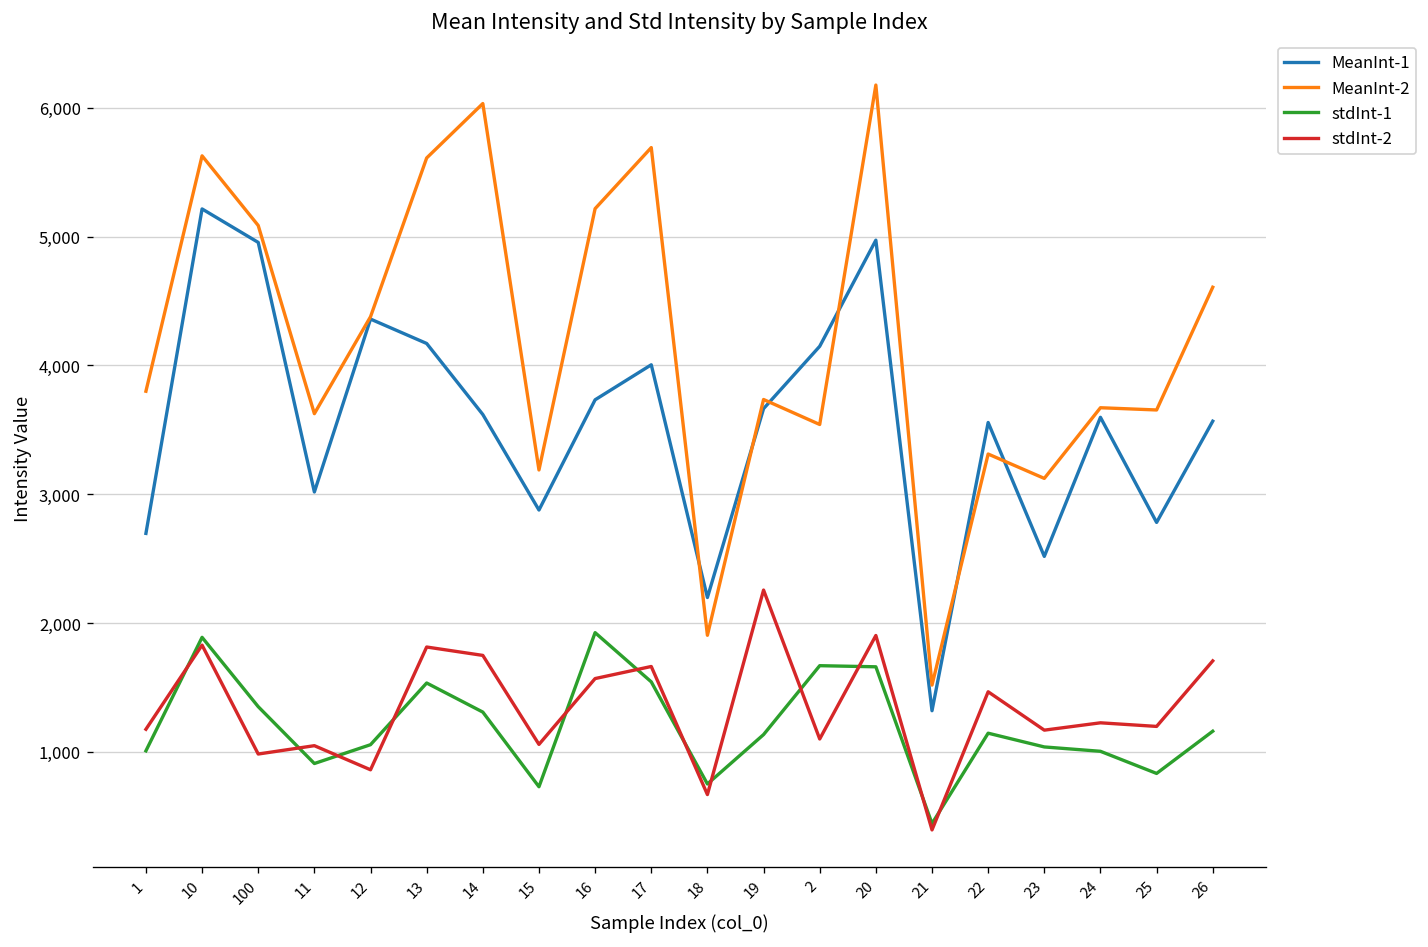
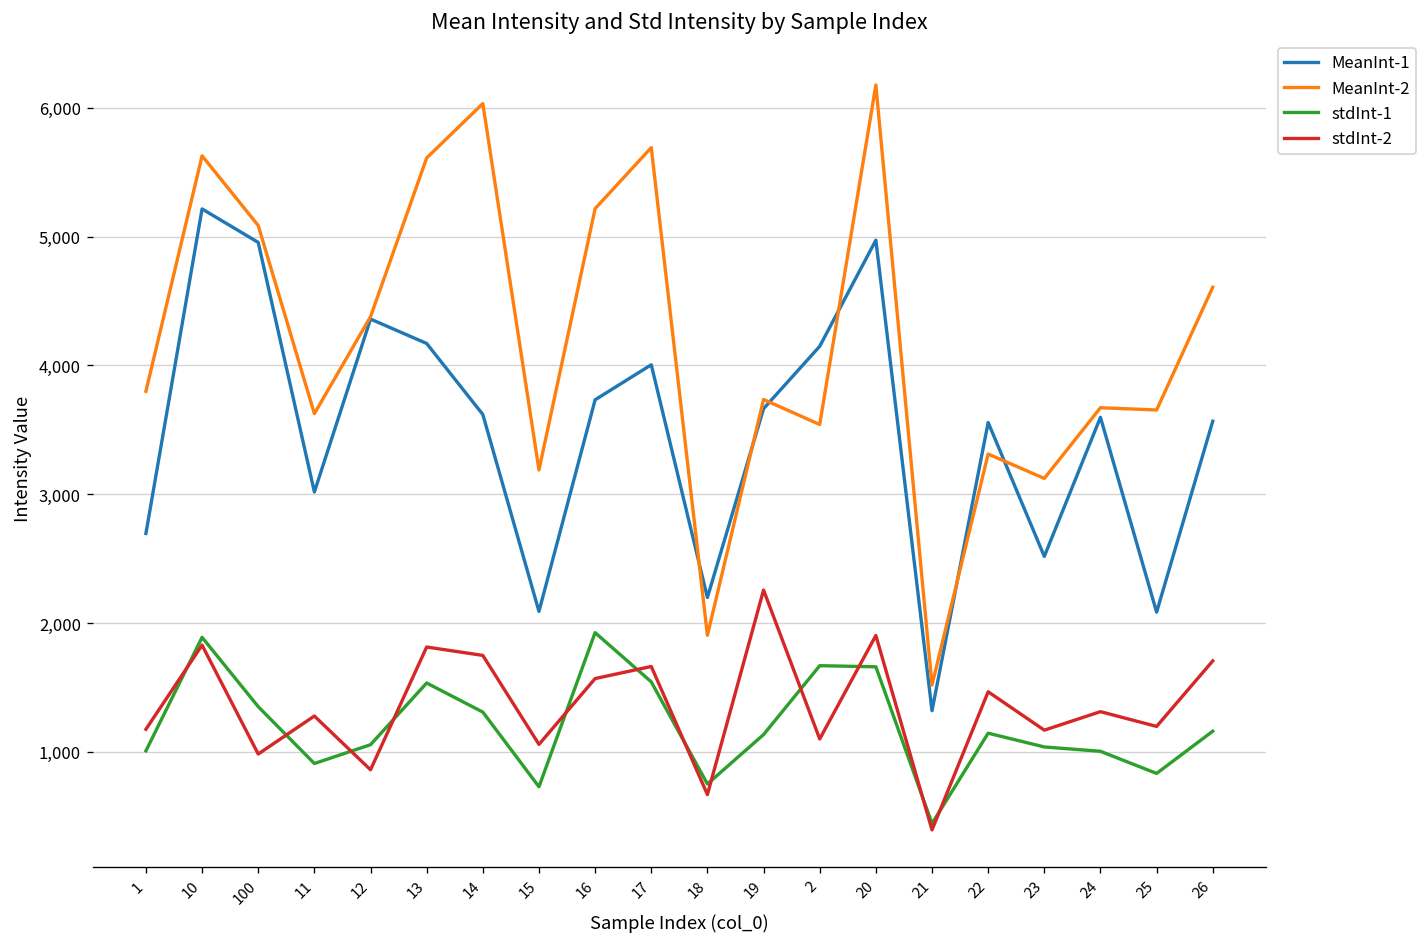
  {
    "MeanInt-1": {
      "1": "2,700",
      "10": "5,210",
      "100": "4,950",
      "11": "3,020",
      "13": "4,170",
      "14": "3,620",
-     "15": "2,880",
+     "15": "2,090",
      "16": "3,730",
      "17": "4,000",
      "18": "2,200",
      "19": "3,660",
      "2": "4,150",
      "20": "4,970",
      "21": "1,320",
      "22": "3,560",
      "23": "2,520",
      "24": "3,600",
-     "25": "2,780",
+     "25": "2,080",
      "26": "3,570"
    },
    "MeanInt-2": {
      "1": "3,800",
      "10": "5,630",
      "100": "5,090",
      "11": "3,630",
      "13": "5,610",
      "14": "6,030",
      "15": "3,190",
      "16": "5,220",
      "17": "5,690",
      "18": "1,900",
      "19": "3,730",
      "2": "3,540",
      "20": "6,180",
      "21": "1,520",
      "22": "3,310",
      "23": "3,120",
      "24": "3,670",
      "25": "3,650",
      "26": "4,610"
    },
    "stdInt-1": {
      "1": "1,010",
      "10": "1,890",
      "100": "1,350",
      "11": "910",
      "12": "1,050",
      "13": "1,530",
      "14": "1,310",
      "15": "730",
      "16": "1,920",
      "17": "1,540",
      "18": "750",
      "19": "1,130",
      "2": "1,670",
      "20": "1,660",
      "21": "440",
      "22": "1,140",
      "23": "1,040",
      "24": "1,000",
      "25": "830",
      "26": "1,160"
    },
    "stdInt-2": {
      "1": "1,170",
      "10": "1,830",
      "100": "980",
-     "11": "1,050",
+     "11": "1,280",
      "12": "860",
      "13": "1,810",
      "14": "1,750",
      "15": "1,060",
      "16": "1,570",
      "17": "1,660",
      "18": "670",
      "19": "2,260",
      "2": "1,100",
      "20": "1,900",
      "21": "390",
      "22": "1,470",
      "23": "1,170",
-     "24": "1,220",
+     "24": "1,310",
      "25": "1,200",
      "26": "1,710"
    }
  }
